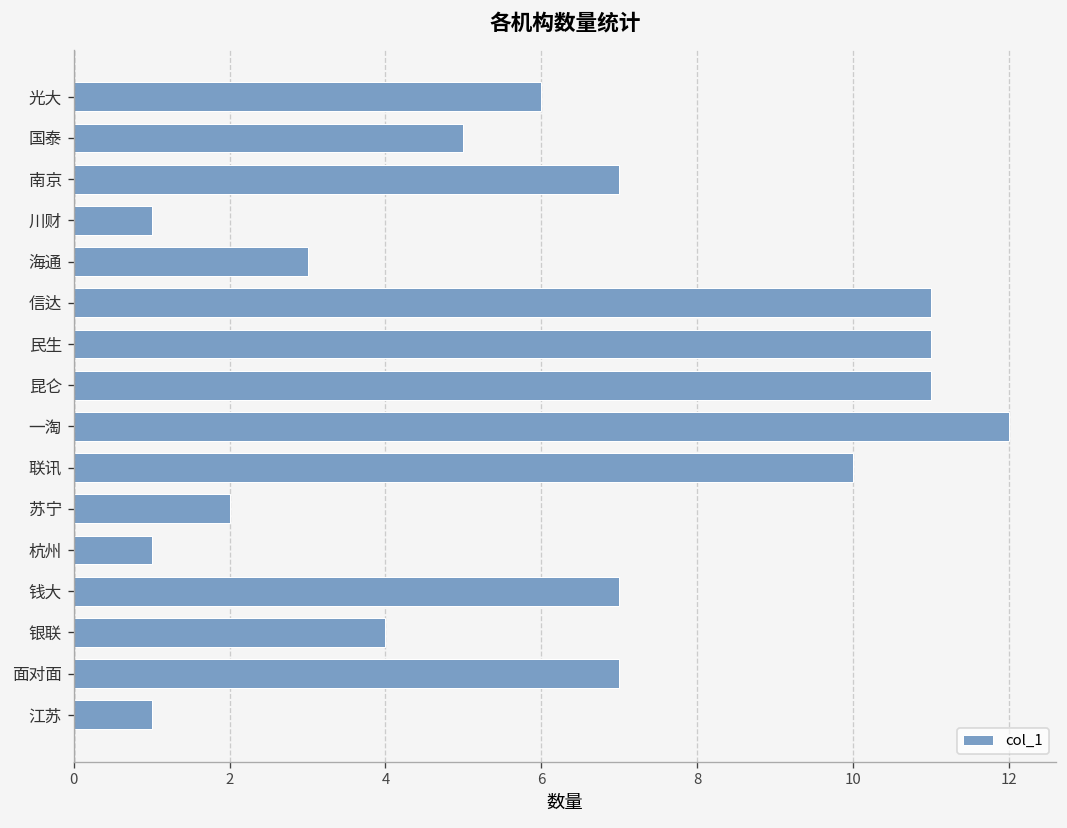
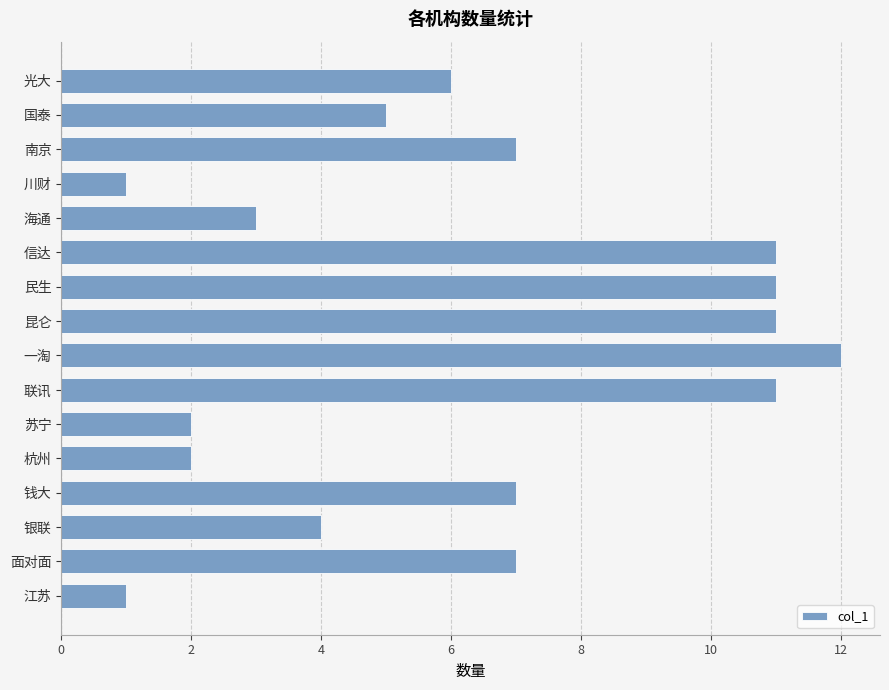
  {
    "光大": 6,
    "国泰": 5,
    "南京": 7,
    "川财": 1,
    "海通": 3,
    "信达": 11,
    "民生": 11,
    "昆仑": 11,
    "一淘": 12,
-   "联讯": 10,
+   "联讯": 11,
    "苏宁": 2,
-   "杭州": 1,
+   "杭州": 2,
    "钱大": 7,
    "银联": 4,
    "面对面": 7,
    "江苏": 1
  }
